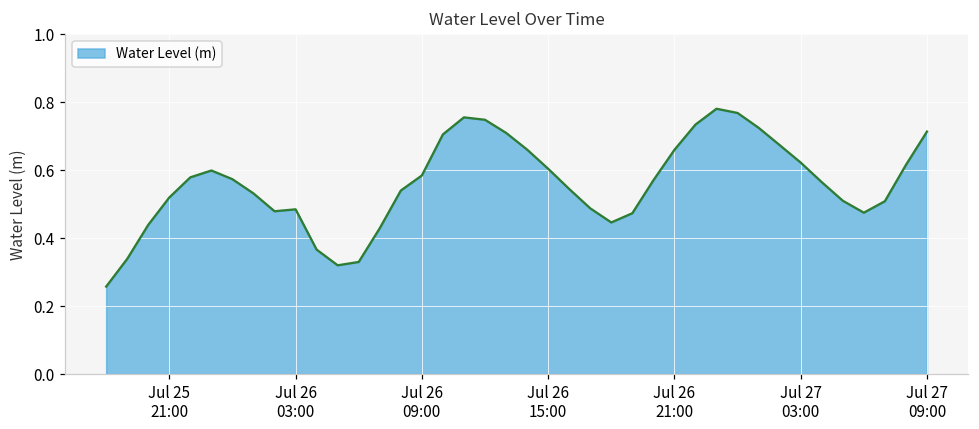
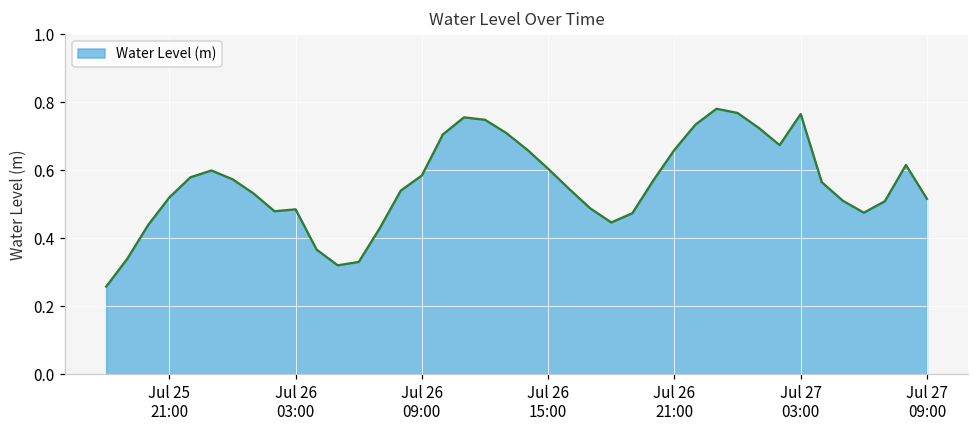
  {
    "Jul 25 21:00": 0.52,
    "Jul 26 03:00": 0.49,
    "Jul 26 09:00": 0.58,
    "Jul 26 15:00": 0.60,
    "Jul 26 21:00": 0.66,
-   "Jul 27 03:00": 0.62,
-   "Jul 27 09:00": 0.71
+   "Jul 27 03:00": 0.77,
+   "Jul 27 09:00": 0.52
  }
